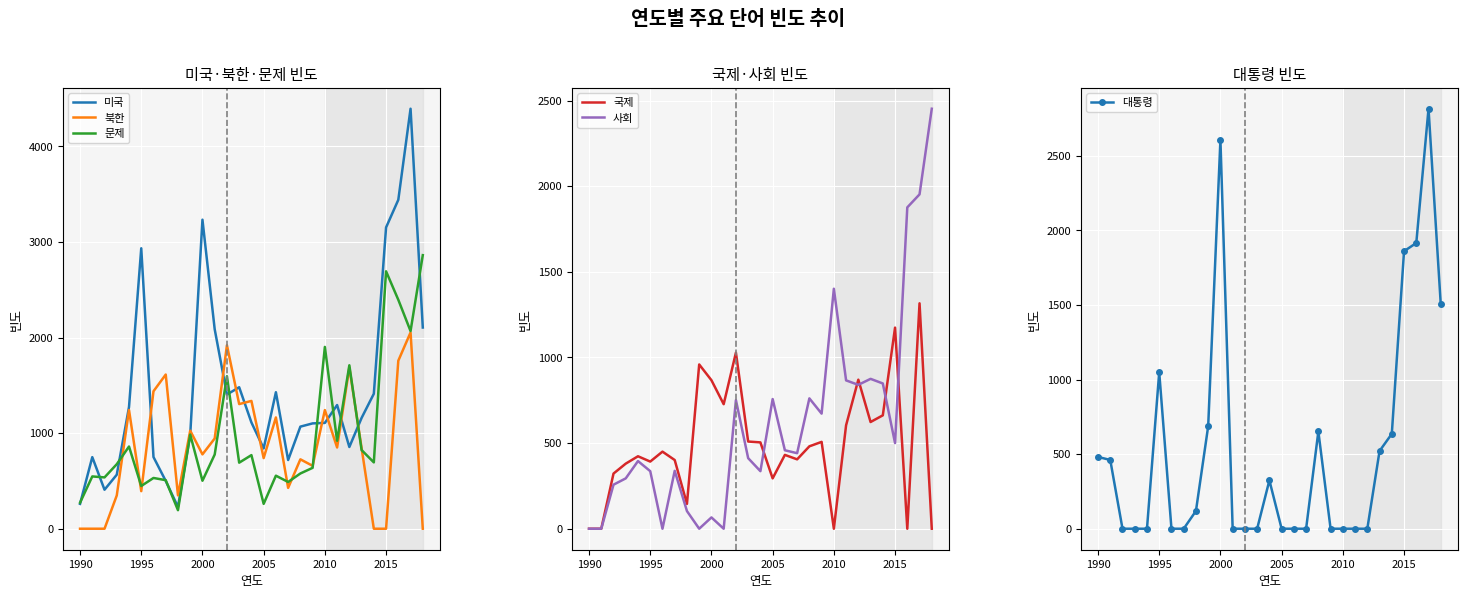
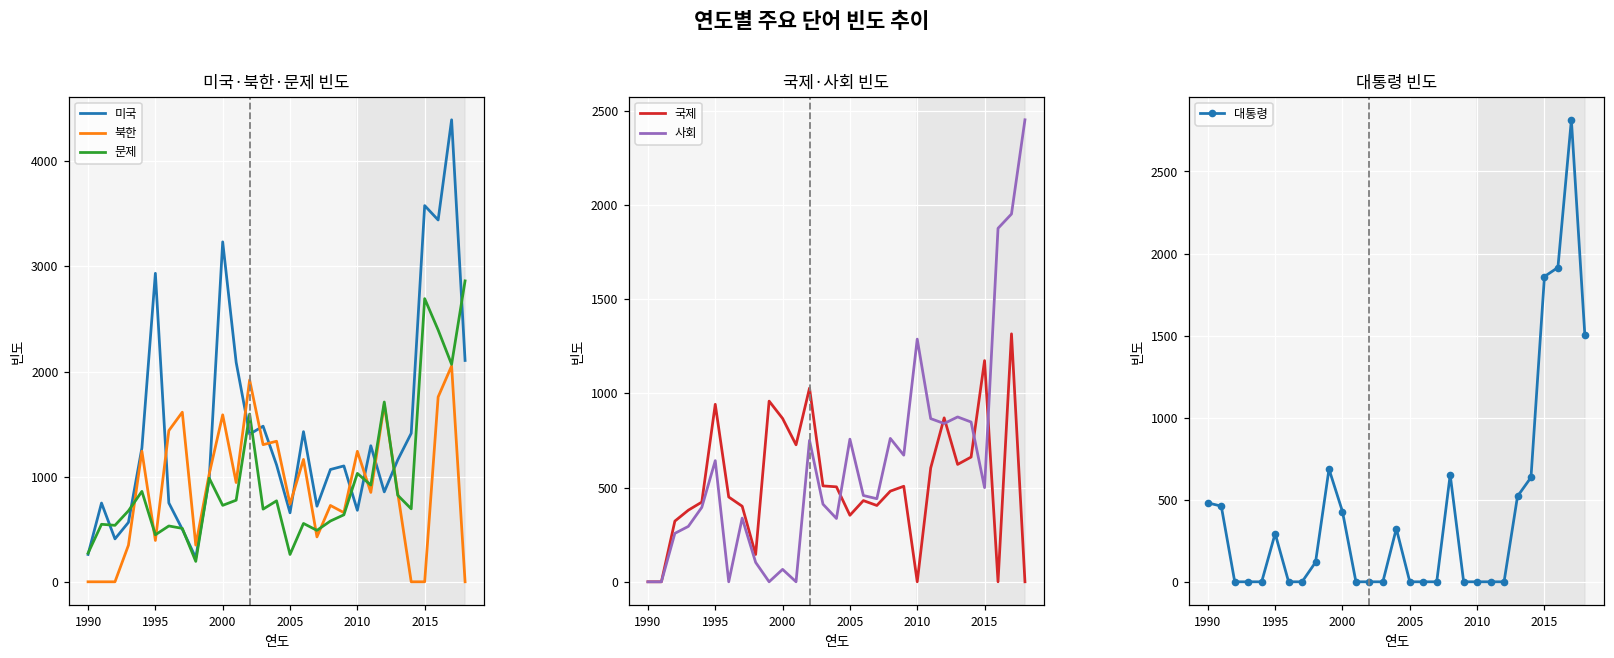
  {
    "미국·북한·문제 빈도": {
      "미국": {
        "1995": 2900,
        "2000": 3200,
-       "2005": 800,
-       "2010": 1100,
-       "2015": 3200
+       "2005": 700,
+       "2010": 700,
+       "2015": 3600
      },
      "북한": {
        "1990": 0,
        "1995": 400,
-       "2000": 800,
+       "2000": 1600,
        "2005": 700,
        "2010": 1200,
        "2015": 0
      },
      "문제": {
        "1995": 400,
-       "2000": 500,
+       "2000": 700,
        "2005": 300,
-       "2010": 1900,
+       "2010": 1000,
        "2015": 2700
      }
    },
    "국제·사회 빈도": {
      "국제": {
-       "1995": 390,
+       "1995": 940,
        "2000": 870,
-       "2005": 290,
+       "2005": 350,
        "2010": 0,
        "2015": 1170
      },
      "사회": {
-       "1995": 340,
+       "1995": 640,
        "2000": 70,
        "2005": 760,
-       "2010": 1400,
+       "2010": 1290,
        "2015": 500
      }
    },
    "대통령 빈도": {
      "1990": 480,
-     "1995": 1050,
-     "2000": 2610,
+     "1995": 290,
+     "2000": 430,
      "2005": 0,
      "2010": 0,
      "2015": 1860
    }
  }
